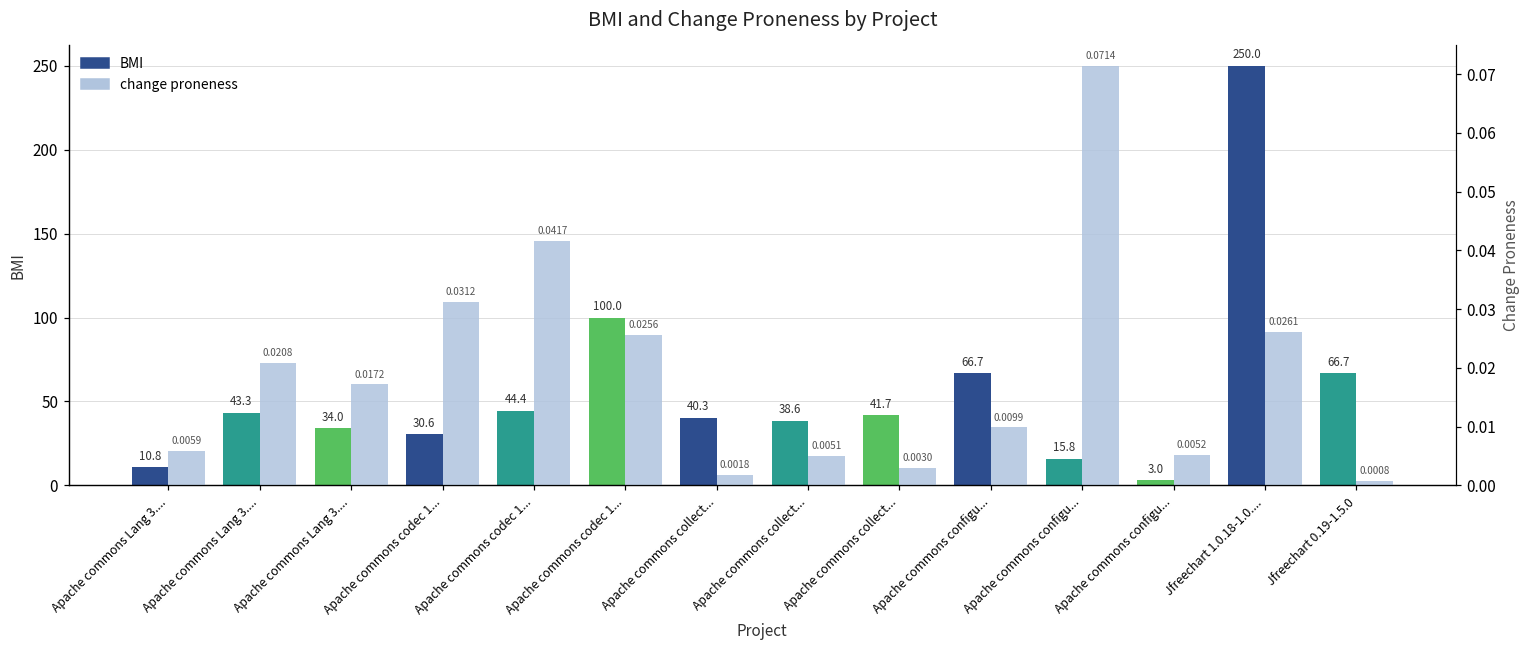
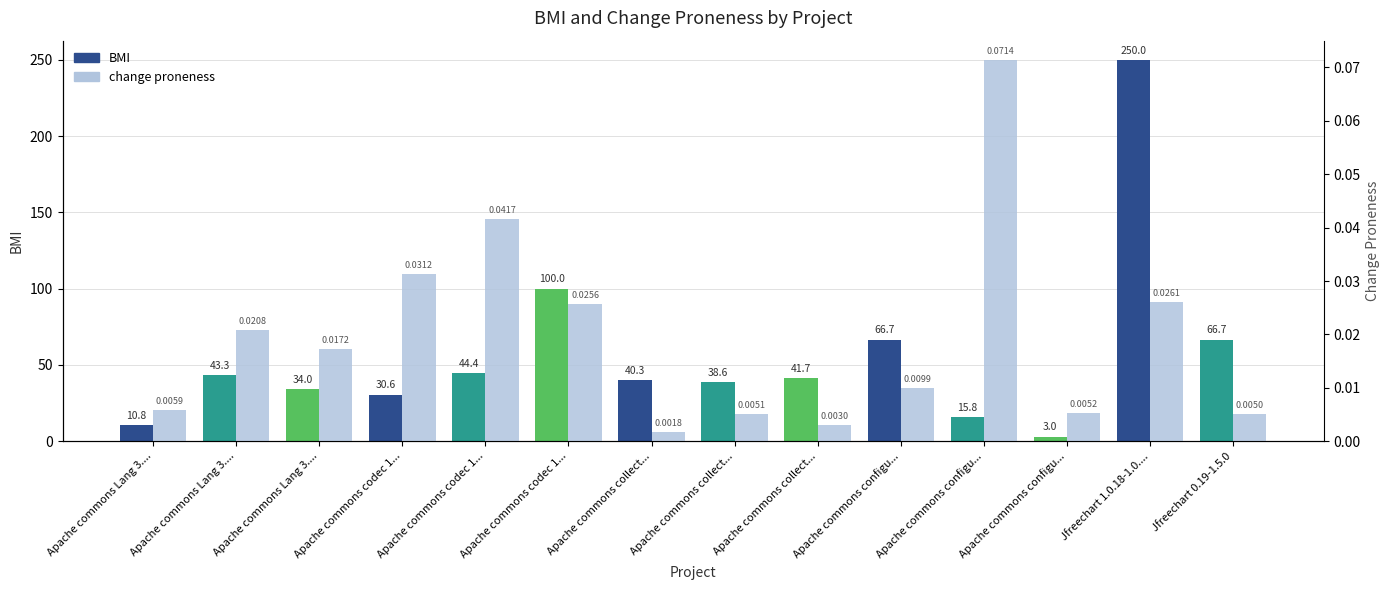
  {
    "BMI": {
      "Jfreechart 1.0.18-1.0....": 250.0,
      "Jfreechart 0.19-1.5.0": 66.7
    },
    "change proneness": {
      "Jfreechart 1.0.18-1.0....": 0.0261,
-     "Jfreechart 0.19-1.5.0": 0.0008
+     "Jfreechart 0.19-1.5.0": 0.0050
    }
  }
